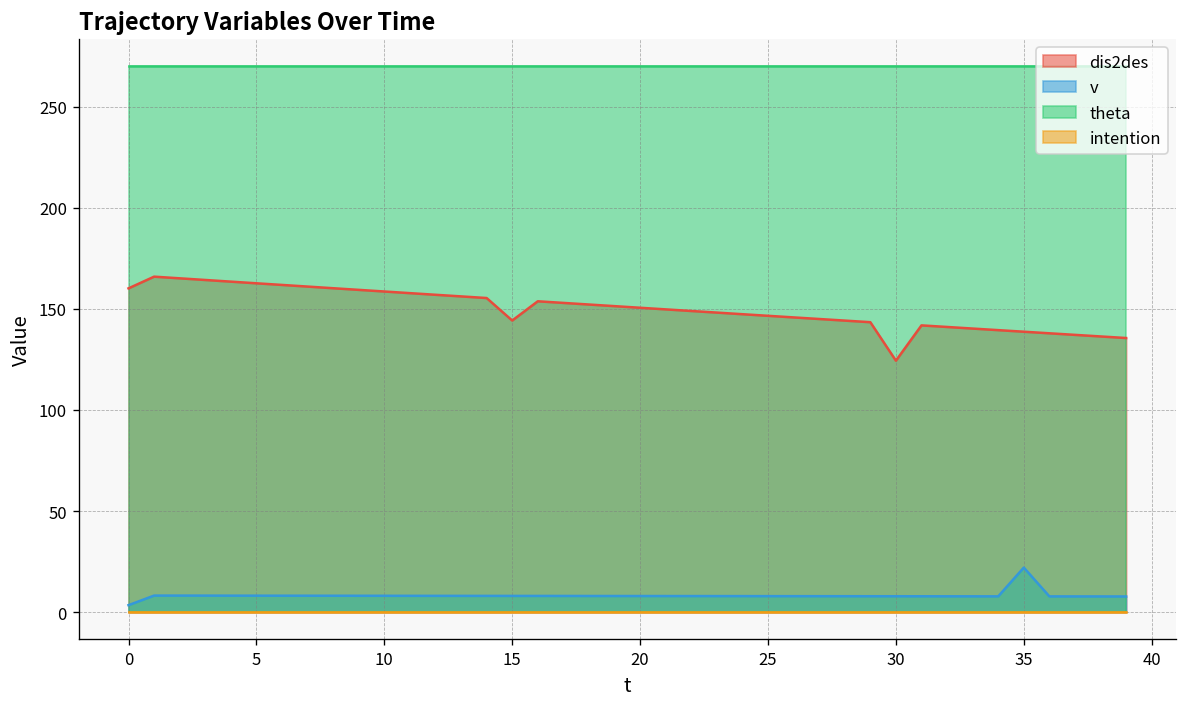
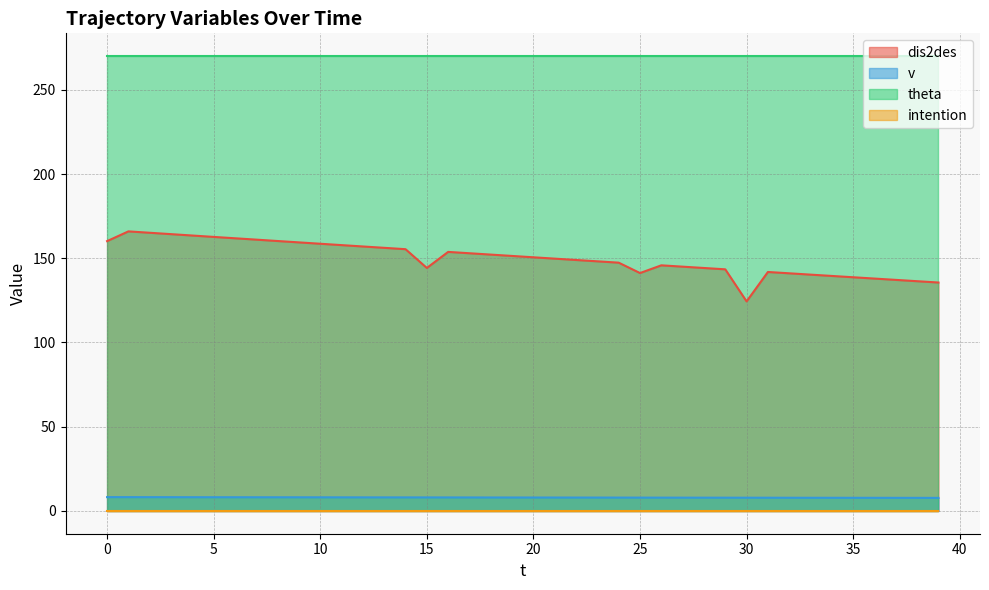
  {
    "dis2des": {
      "0": 160,
      "5": 163,
      "10": 159,
      "15": 144,
      "20": 151,
-     "25": 147,
+     "25": 141,
      "30": 124,
      "35": 139
    },
    "v": {
-     "0": 3,
+     "0": 8,
      "5": 8,
      "10": 8,
      "15": 8,
      "20": 8,
      "25": 8,
      "30": 8,
-     "35": 22
+     "35": 8
    },
    "theta": {
      "0": 270,
      "5": 270,
      "10": 270,
      "15": 270,
      "20": 270,
      "25": 270,
      "30": 270,
      "35": 270
    },
    "intention": {
      "0": 0,
      "5": 0,
      "10": 0,
      "15": 0,
      "20": 0,
      "25": 0,
      "30": 0,
      "35": 0
    }
  }
